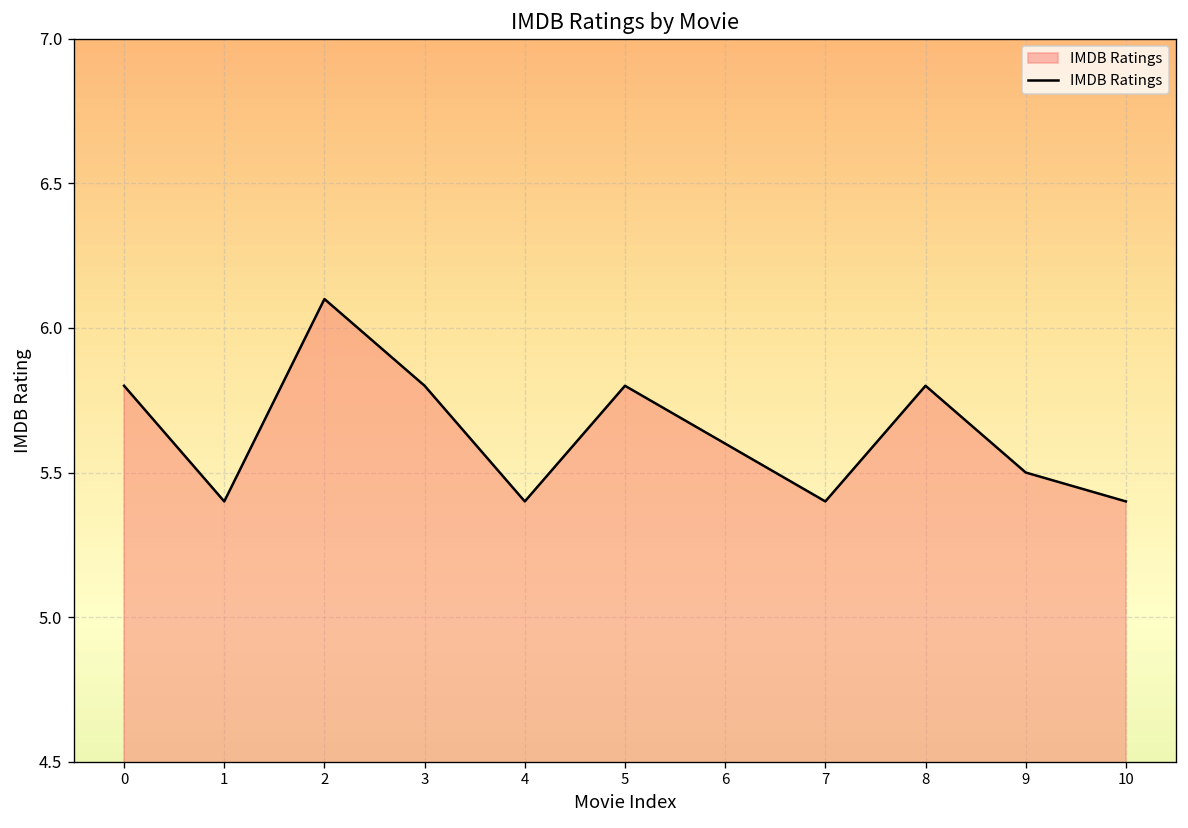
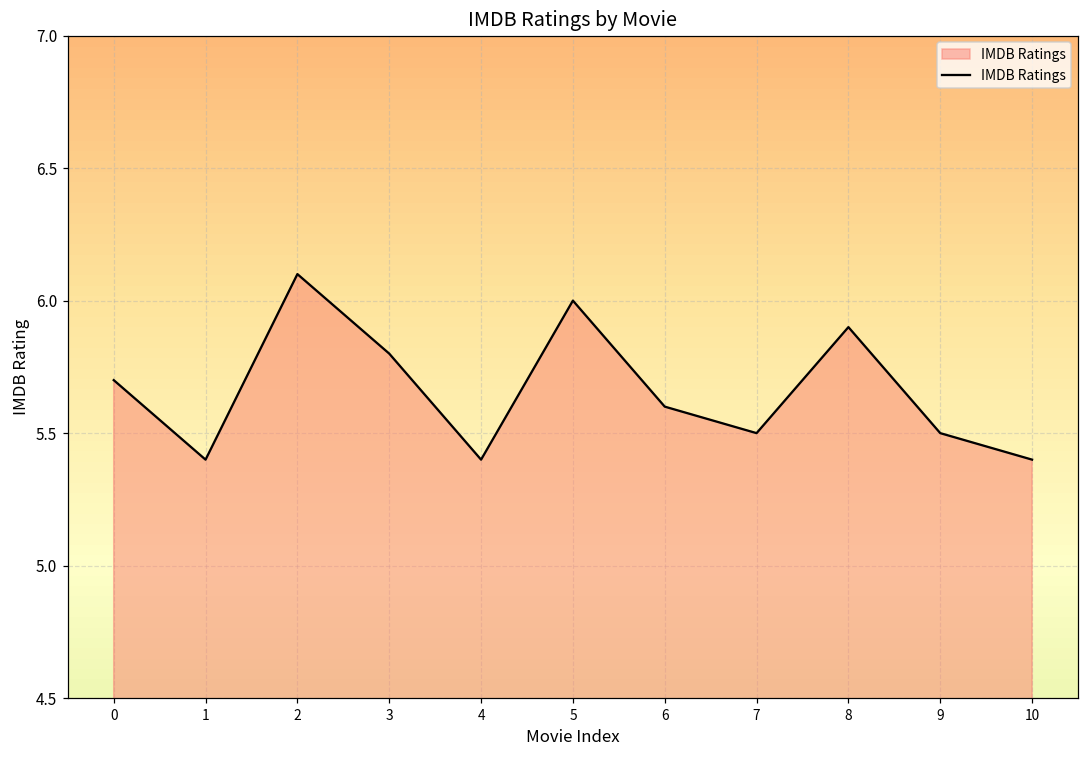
  {
-   "0": 5.8,
+   "0": 5.7,
    "1": 5.4,
    "2": 6.1,
    "3": 5.8,
    "4": 5.4,
-   "5": 5.8,
+   "5": 6.0,
    "6": 5.6,
-   "7": 5.4,
-   "8": 5.8,
+   "7": 5.5,
+   "8": 5.9,
    "9": 5.5,
    "10": 5.4
  }
